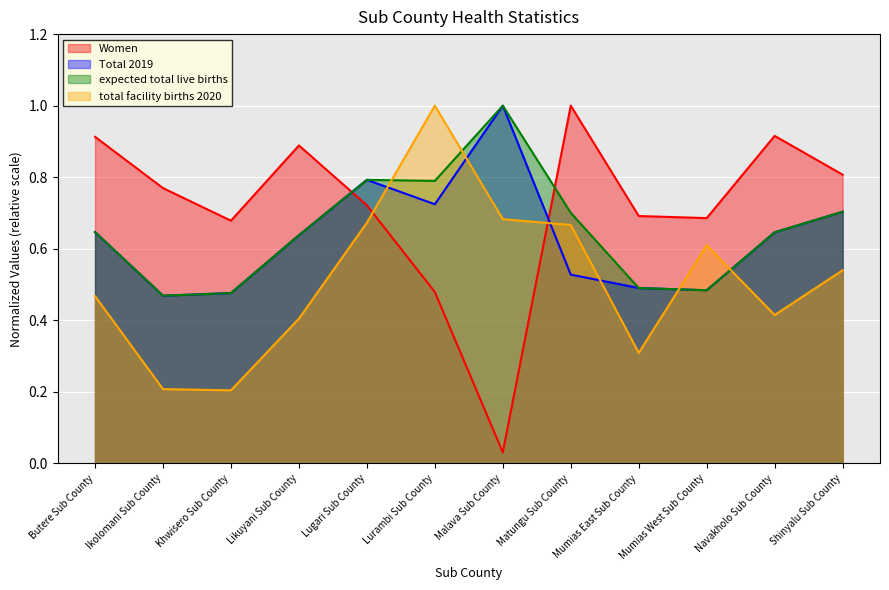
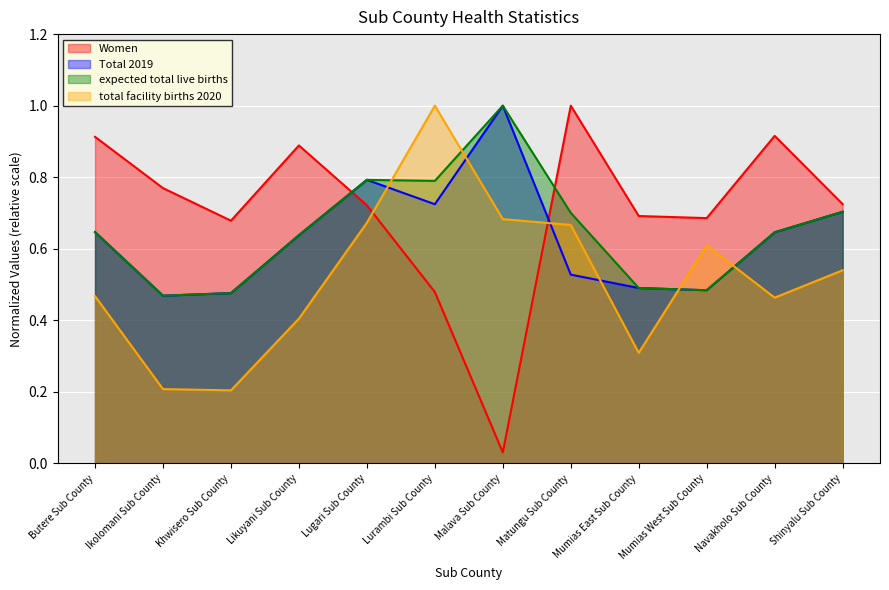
  {
    "Women": {
      "Butere Sub County": 0.91,
      "Ikolomani Sub County": 0.77,
      "Khwisero Sub County": 0.68,
      "Likuyani Sub County": 0.89,
      "Lugari Sub County": 0.72,
      "Lurambi Sub County": 0.48,
      "Malava Sub County": 0.03,
      "Matungu Sub County": 1.00,
      "Mumias East Sub County": 0.69,
      "Mumias West Sub County": 0.69,
      "Navakholo Sub County": 0.92,
-     "Shinyalu Sub County": 0.81
+     "Shinyalu Sub County": 0.72
    },
    "Total 2019": {
      "Lurambi Sub County": 0.72,
      "Matungu Sub County": 0.53
    },
    "expected total live births": {
      "Lurambi Sub County": 0.79,
      "Matungu Sub County": 0.70
    },
    "total facility births 2020": {
      "Butere Sub County": 0.47,
      "Ikolomani Sub County": 0.21,
      "Khwisero Sub County": 0.20,
      "Likuyani Sub County": 0.40,
      "Lugari Sub County": 0.67,
      "Lurambi Sub County": 1.00,
      "Malava Sub County": 0.68,
      "Matungu Sub County": 0.67,
      "Mumias East Sub County": 0.31,
      "Mumias West Sub County": 0.61,
-     "Navakholo Sub County": 0.41,
+     "Navakholo Sub County": 0.46,
      "Shinyalu Sub County": 0.54
    }
  }
